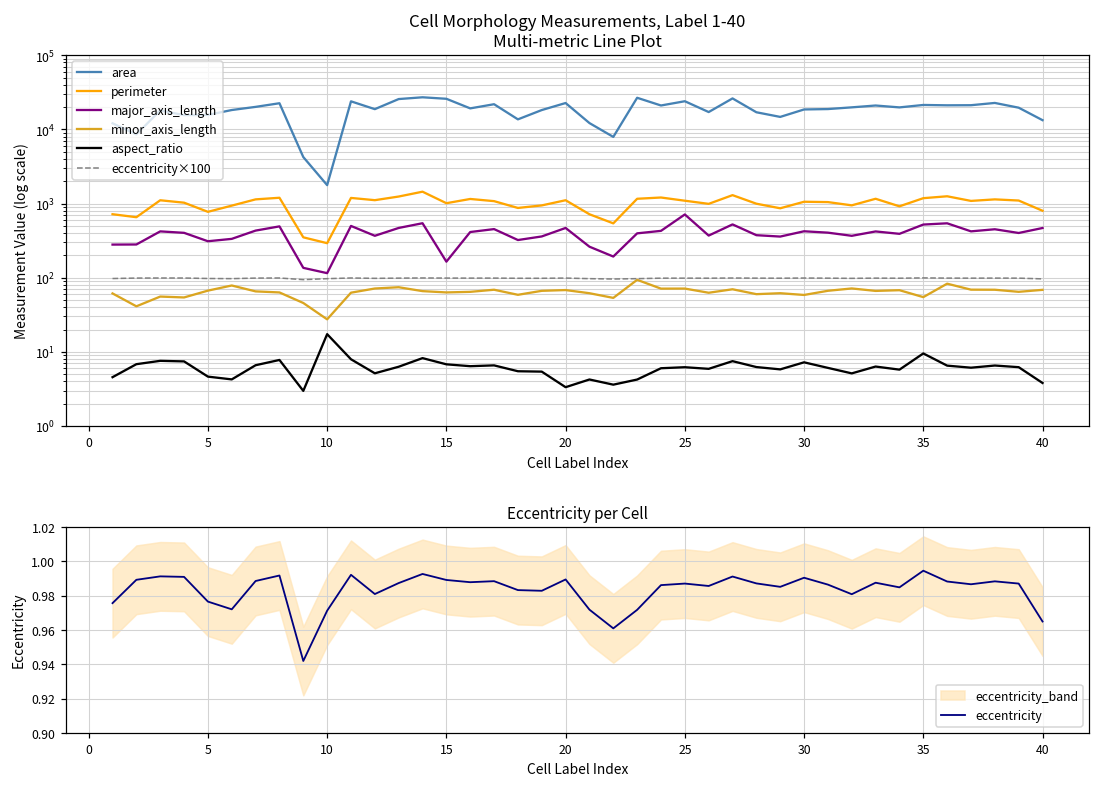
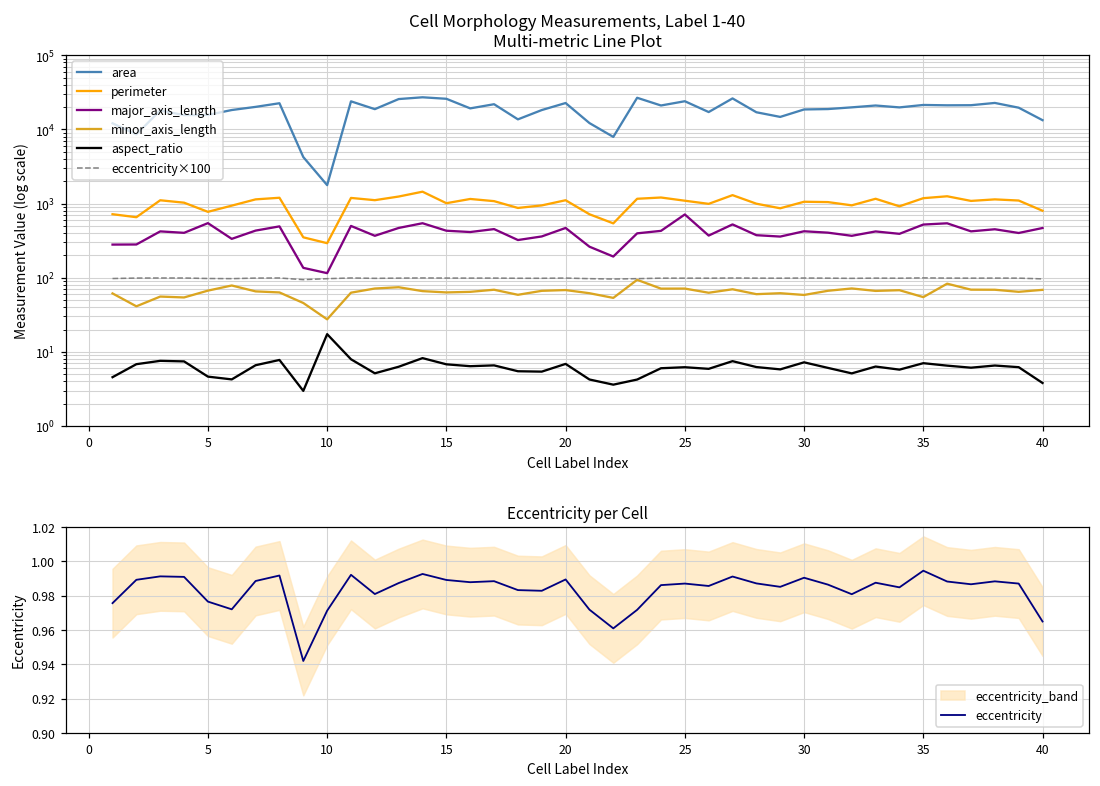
  {
    "Cell Morphology Measurements, Label 1-40 Multi-metric Line Plot": {
      "area": {
        "10": 1800,
        "15": 26000,
        "20": 23000,
        "25": 24000,
        "30": 19000,
        "35": 21000,
        "40": 13000
      },
      "major_axis_length": {
-       "5": 300,
+       "5": 500,
        "10": 120,
-       "15": 160,
+       "15": 400,
        "20": 500,
        "25": 700,
        "30": 400,
        "35": 500,
        "40": 500
      },
      "aspect_ratio": {
        "5": 5,
        "10": 17,
        "15": 7,
-       "20": 3,
+       "20": 7,
        "25": 6,
        "30": 7,
-       "35": 10,
+       "35": 7,
        "40": 4
      },
      "eccentricity×100": {
        "5": 100,
        "10": 100,
        "15": 100,
        "20": 100,
        "25": 100,
        "30": 100,
        "35": 100,
        "40": 100
      }
    },
    "Eccentricity per Cell": {
      "eccentricity": {
        "5": 0.977,
        "10": 0.971,
        "15": 0.989,
        "20": 0.989,
        "25": 0.987,
        "30": 0.990,
        "35": 0.995,
        "40": 0.965
      }
    }
  }
